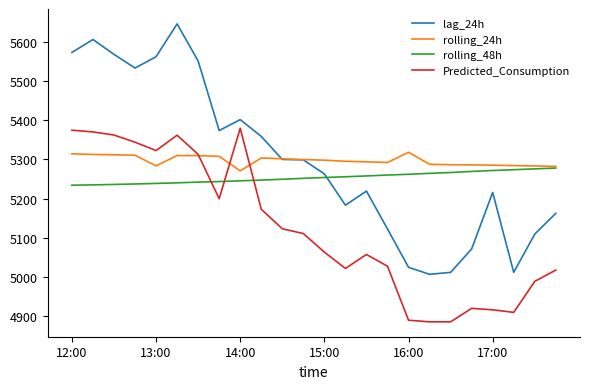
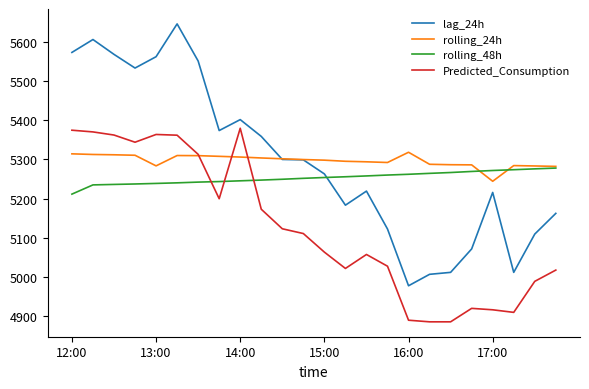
  {
    "lag_24h": {
      "12:00": 5570,
      "13:00": 5560,
      "14:00": 5400,
      "15:00": 5260,
-     "16:00": 5020,
+     "16:00": 4980,
      "17:00": 5220
    },
    "rolling_24h": {
      "12:00": 5310,
      "13:00": 5280,
-     "14:00": 5270,
+     "14:00": 5310,
      "15:00": 5300,
      "16:00": 5320,
-     "17:00": 5290
+     "17:00": 5240
    },
    "rolling_48h": {
-     "12:00": 5230,
+     "12:00": 5210,
      "13:00": 5240,
      "14:00": 5250,
      "15:00": 5250,
      "16:00": 5260,
      "17:00": 5270
    },
    "Predicted_Consumption": {
      "12:00": 5370,
-     "13:00": 5320,
+     "13:00": 5360,
      "14:00": 5380,
      "15:00": 5060,
      "16:00": 4890,
      "17:00": 4920
    }
  }
